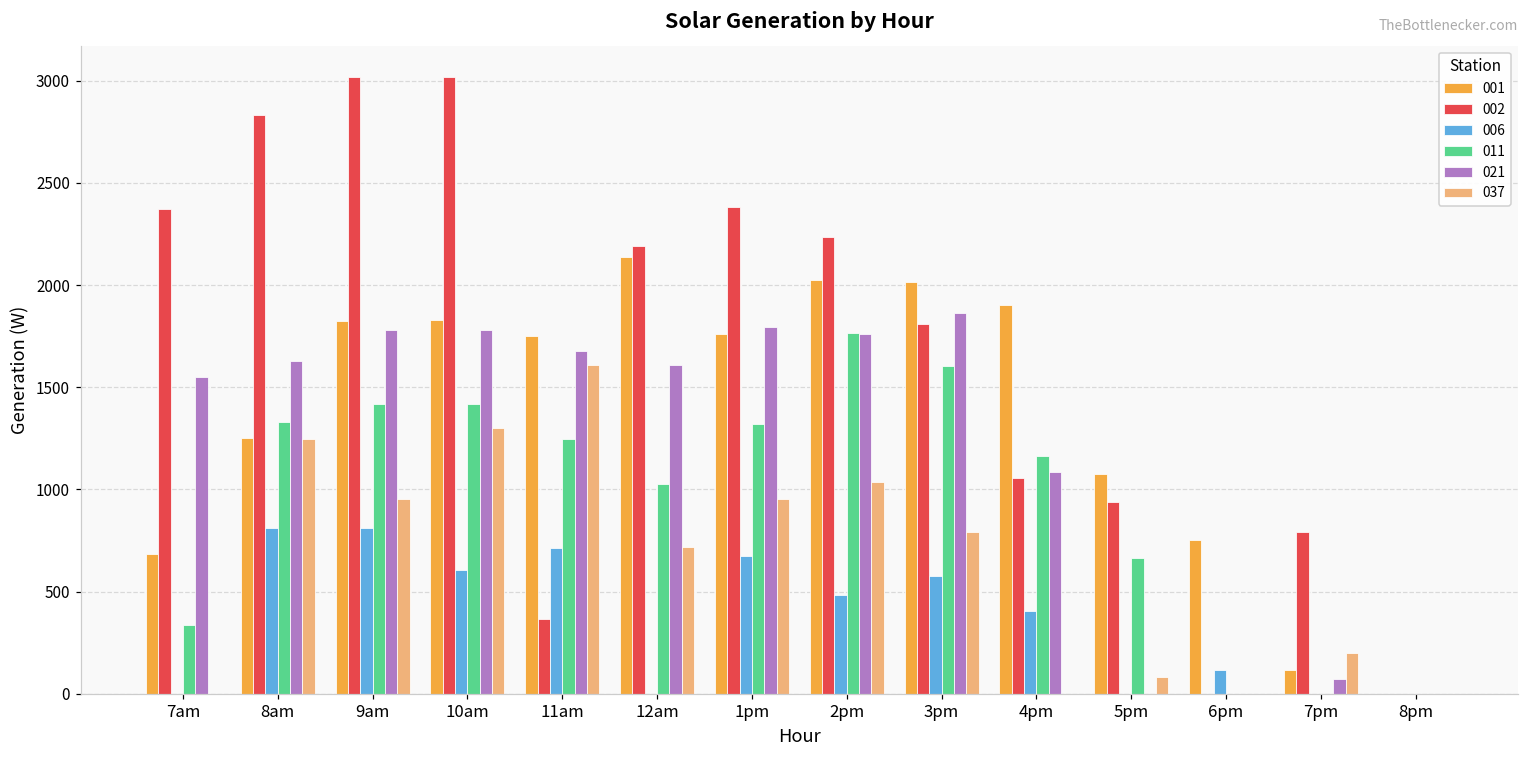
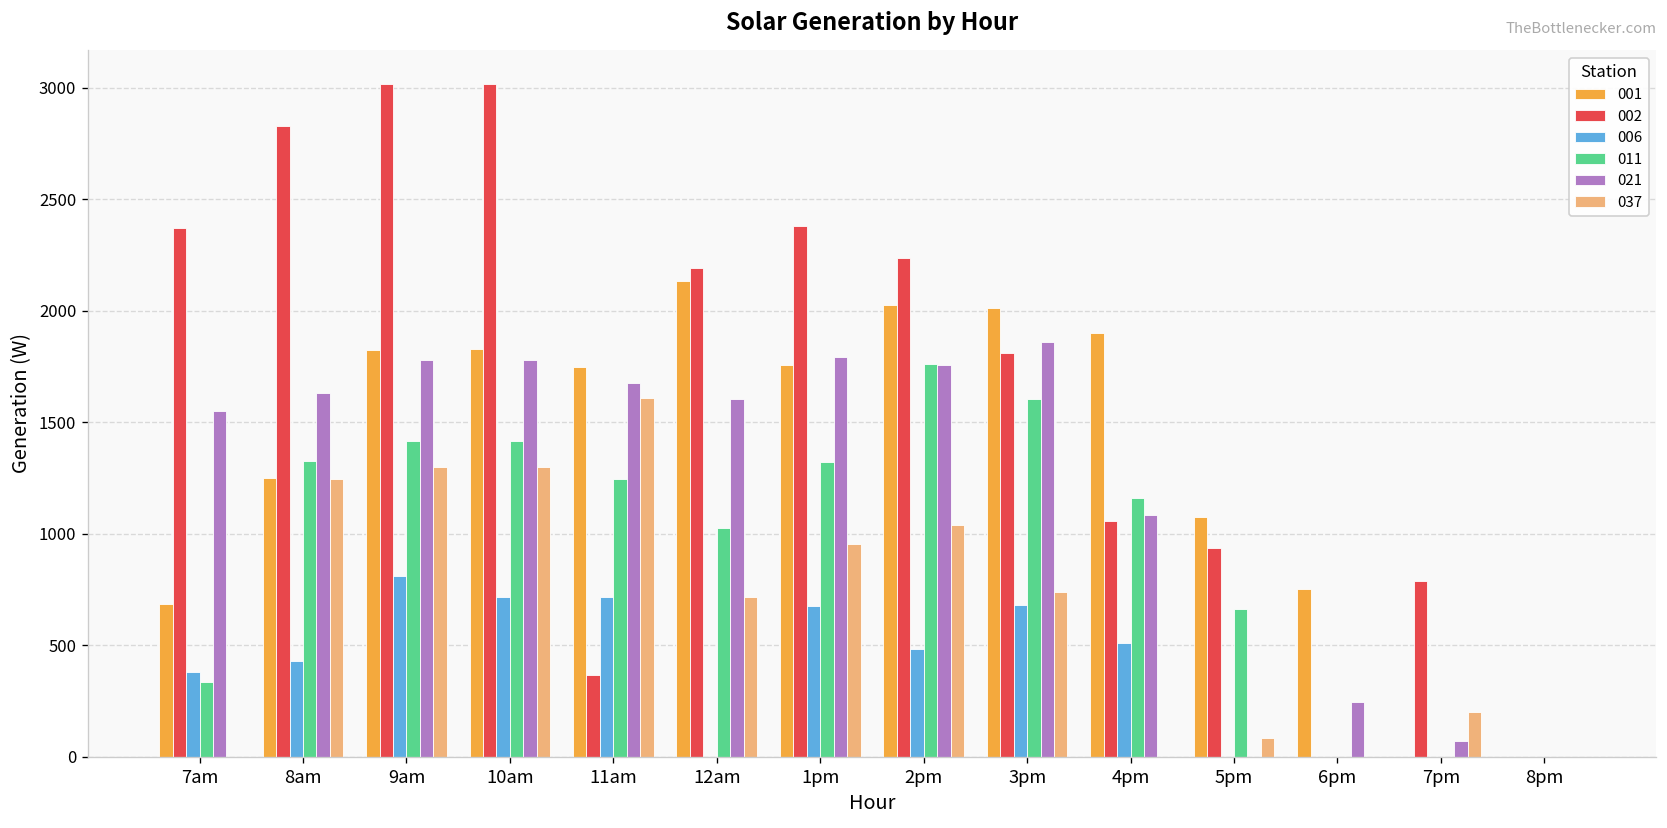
  {
    "001": {
      "7am": 680,
      "8am": 1250,
      "9am": 1820,
      "10am": 1830,
      "11am": 1750,
      "12am": 2140,
      "1pm": 1760,
      "2pm": 2030,
      "3pm": 2010,
      "4pm": 1900,
      "5pm": 1080,
      "6pm": 750,
-     "7pm": 110,
+     "7pm": 0,
      "8pm": 0
    },
    "002": {
      "7am": 2370,
      "8am": 2830,
      "9am": 3020,
      "10am": 3020,
      "11am": 370,
      "12am": 2190,
      "1pm": 2380,
      "2pm": 2240,
      "3pm": 1810,
      "4pm": 1060,
      "5pm": 940,
      "6pm": 0,
      "7pm": 790,
      "8pm": 0
    },
    "006": {
-     "7am": 0,
-     "8am": 810,
+     "7am": 380,
+     "8am": 430,
      "9am": 810,
-     "10am": 600,
+     "10am": 720,
      "11am": 720,
      "12am": 0,
      "1pm": 680,
      "2pm": 480,
-     "3pm": 580,
-     "4pm": 400,
+     "3pm": 680,
+     "4pm": 510,
      "5pm": 0,
-     "6pm": 120,
+     "6pm": 0,
      "7pm": 0,
      "8pm": 0
    },
    "011": {
      "7am": 340,
      "8am": 1330,
      "9am": 1420,
      "10am": 1420,
      "11am": 1250,
      "12am": 1030,
      "1pm": 1320,
      "2pm": 1760,
      "3pm": 1610,
      "4pm": 1160,
      "5pm": 670,
      "6pm": 0,
      "7pm": 0,
      "8pm": 0
    },
    "021": {
      "7am": 1550,
      "8am": 1630,
      "9am": 1780,
      "10am": 1780,
      "11am": 1680,
      "12am": 1610,
      "1pm": 1790,
      "2pm": 1760,
      "3pm": 1860,
      "4pm": 1090,
      "5pm": 0,
-     "6pm": 0,
+     "6pm": 250,
      "7pm": 70,
      "8pm": 0
    },
    "037": {
      "7am": 0,
      "8am": 1250,
-     "9am": 950,
+     "9am": 1300,
      "10am": 1300,
      "11am": 1610,
      "12am": 720,
      "1pm": 950,
      "2pm": 1040,
-     "3pm": 790,
+     "3pm": 740,
      "4pm": 0,
      "5pm": 80,
      "6pm": 0,
      "7pm": 200,
      "8pm": 0
    }
  }
